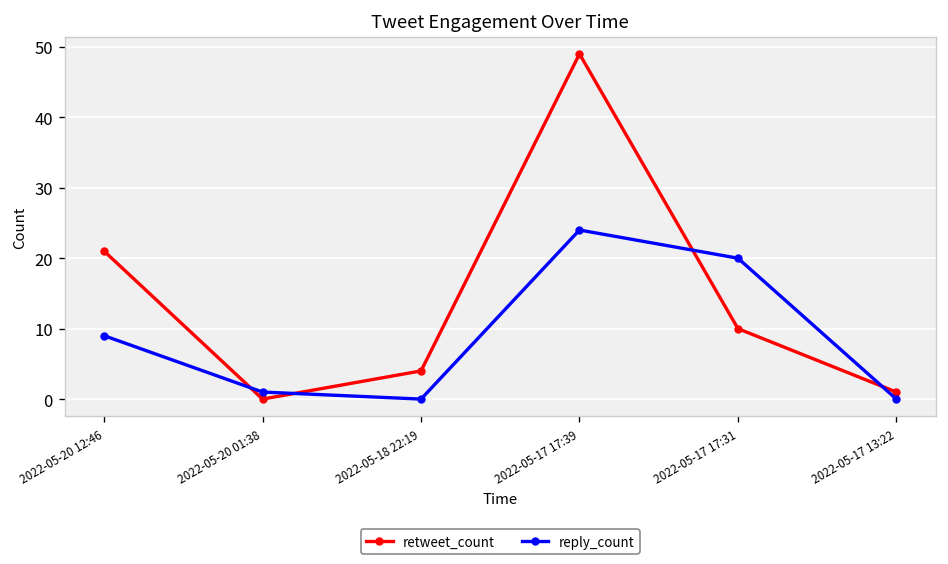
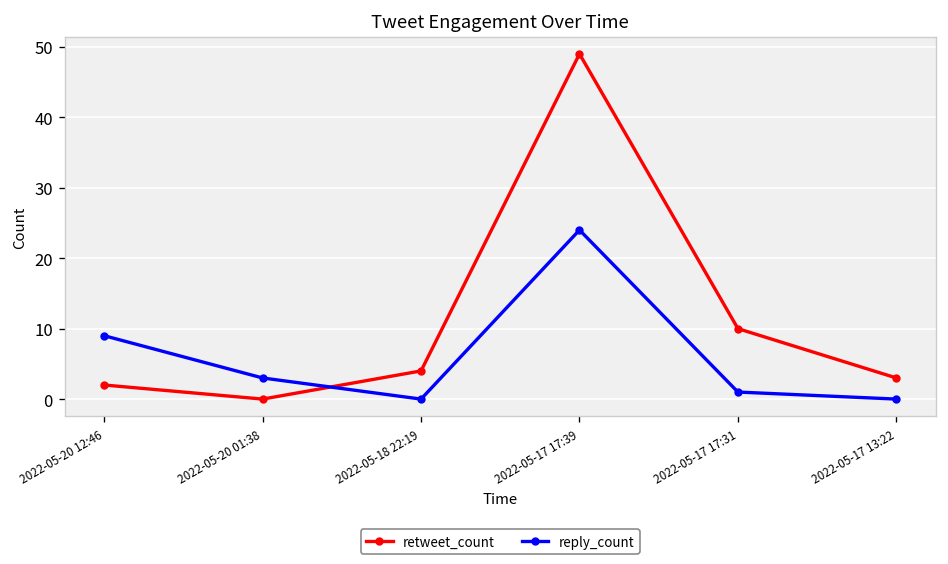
  {
    "retweet_count": {
-     "2022-05-20 12:46": 21,
+     "2022-05-20 12:46": 2,
      "2022-05-20 01:38": 0,
      "2022-05-18 22:19": 4,
      "2022-05-17 17:39": 49,
      "2022-05-17 17:31": 10,
-     "2022-05-17 13:22": 1
+     "2022-05-17 13:22": 3
    },
    "reply_count": {
      "2022-05-20 12:46": 9,
-     "2022-05-20 01:38": 1,
+     "2022-05-20 01:38": 3,
      "2022-05-18 22:19": 0,
      "2022-05-17 17:39": 24,
-     "2022-05-17 17:31": 20,
+     "2022-05-17 17:31": 1,
      "2022-05-17 13:22": 0
    }
  }
